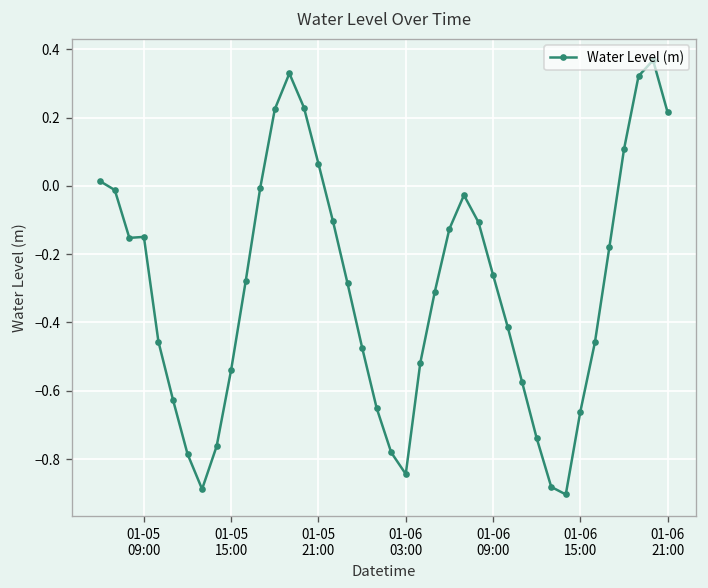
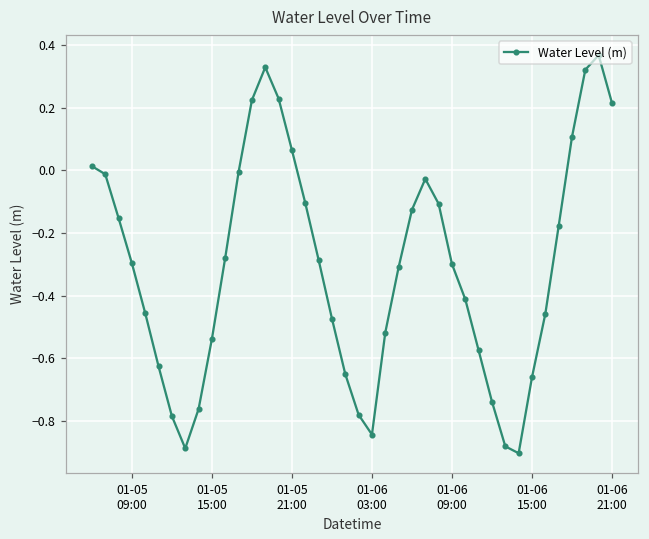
  {
-   "01-05 09:00": -0.15,
+   "01-05 09:00": -0.30,
    "01-05 15:00": -0.54,
    "01-05 21:00": 0.06,
    "01-06 03:00": -0.84,
-   "01-06 09:00": -0.26,
+   "01-06 09:00": -0.30,
    "01-06 15:00": -0.66,
    "01-06 21:00": 0.21
  }
